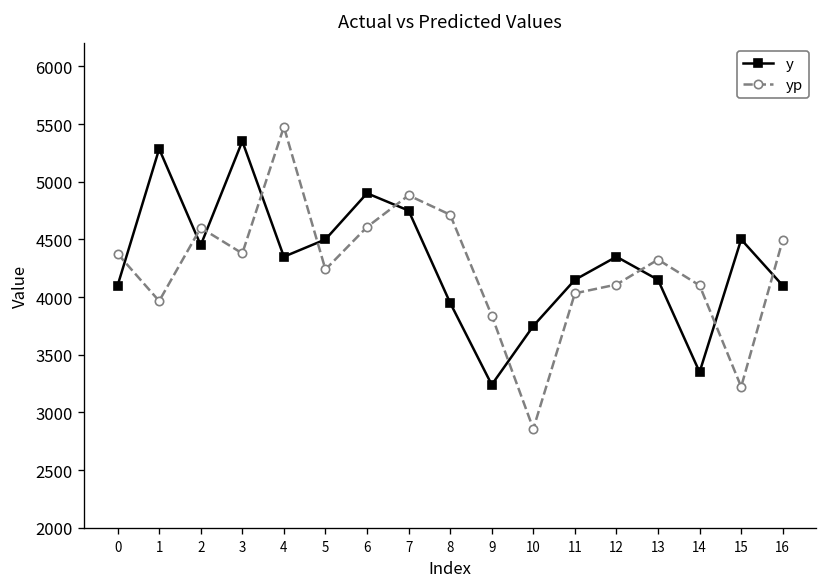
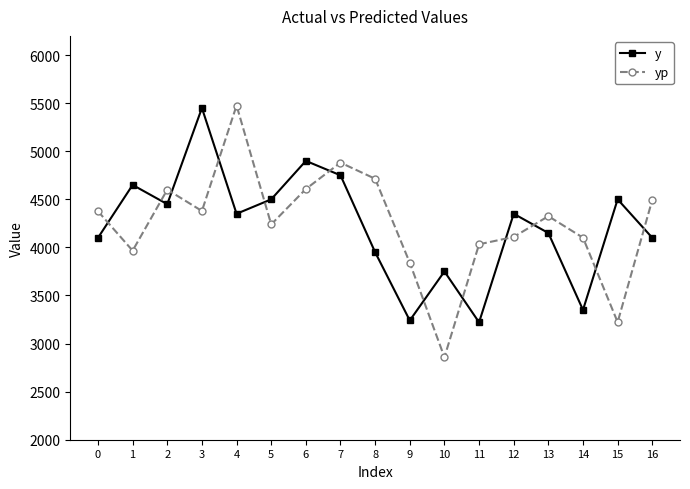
  {
    "y": {
      "0": 4100,
-     "1": 5300,
+     "1": 4700,
      "2": 4500,
-     "3": 5400,
+     "3": 5500,
      "4": 4400,
      "5": 4500,
      "6": 4900,
      "7": 4800,
      "8": 4000,
      "9": 3200,
      "10": 3800,
-     "11": 4200,
+     "11": 3200,
      "12": 4400,
      "13": 4200,
      "14": 3400,
      "15": 4500,
      "16": 4100
    },
    "yp": {
      "0": 4400,
      "1": 4000,
      "2": 4600,
      "3": 4400,
      "4": 5500,
      "5": 4200,
      "6": 4600,
      "7": 4900,
      "8": 4700,
      "9": 3800,
      "10": 2900,
      "11": 4000,
      "12": 4100,
      "13": 4300,
      "14": 4100,
      "15": 3200,
      "16": 4500
    }
  }
